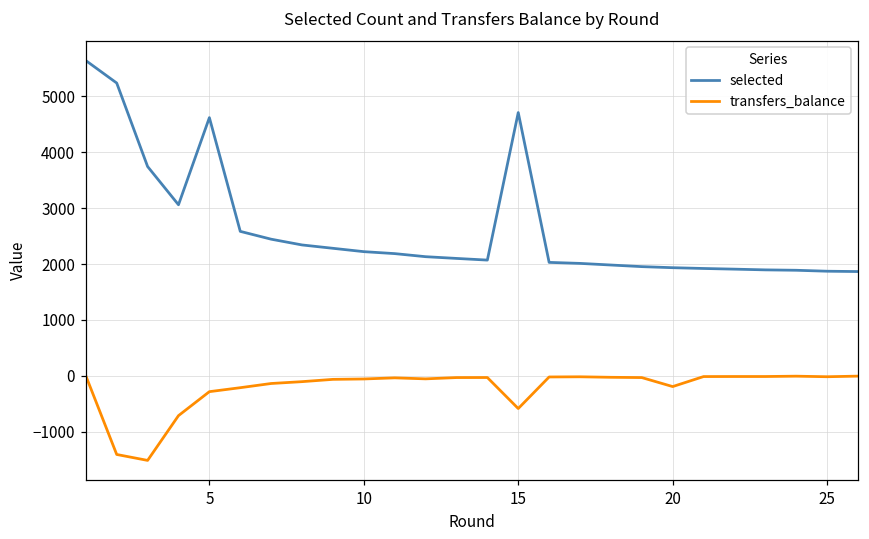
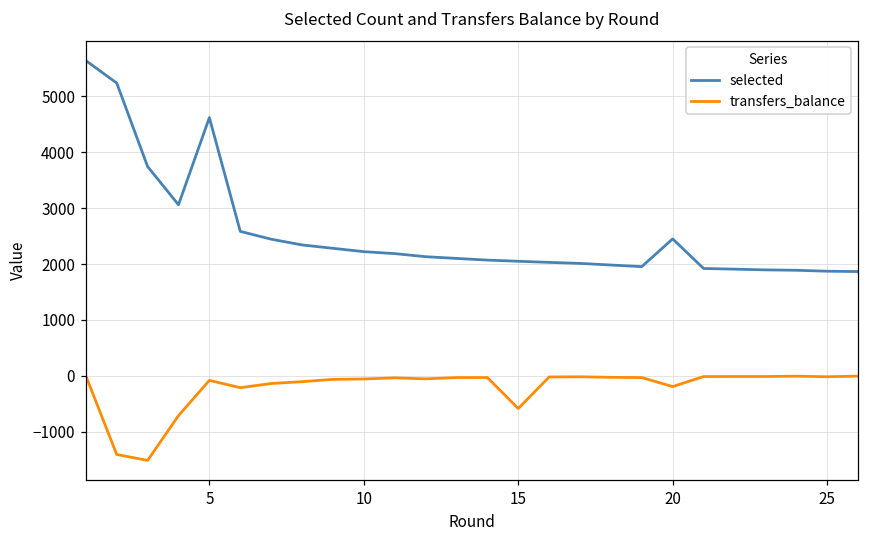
  {
    "selected": {
      "5": 4600,
      "10": 2200,
-     "15": 4700,
-     "20": 1900,
+     "15": 2000,
+     "20": 2500,
      "25": 1900
    },
    "transfers_balance": {
-     "5": -300,
+     "5": -100,
      "10": -100,
      "15": -600,
      "20": -200,
      "25": 0
    }
  }
